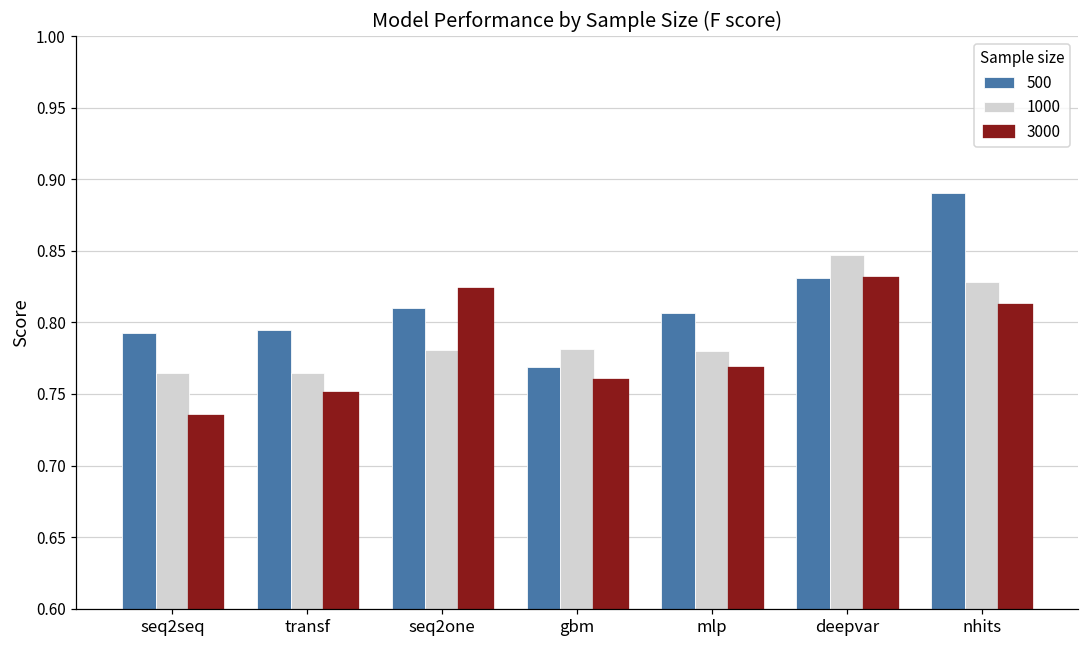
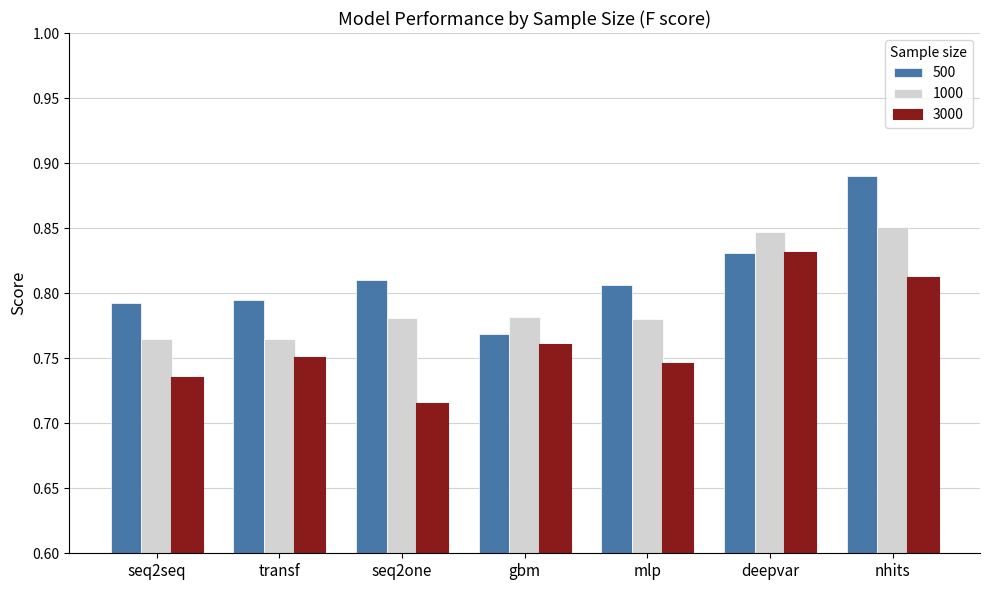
  {
    "500": {
      "seq2seq": 0.793,
      "transf": 0.795,
      "seq2one": 0.810,
      "gbm": 0.769,
      "mlp": 0.807,
      "deepvar": 0.831,
      "nhits": 0.890
    },
    "1000": {
      "seq2seq": 0.764,
      "transf": 0.765,
      "seq2one": 0.781,
      "gbm": 0.782,
      "mlp": 0.780,
      "deepvar": 0.847,
-     "nhits": 0.828
+     "nhits": 0.851
    },
    "3000": {
      "seq2seq": 0.735,
      "transf": 0.750,
-     "seq2one": 0.824,
+     "seq2one": 0.715,
      "gbm": 0.760,
-     "mlp": 0.768,
+     "mlp": 0.745,
      "deepvar": 0.831,
      "nhits": 0.812
    }
  }
